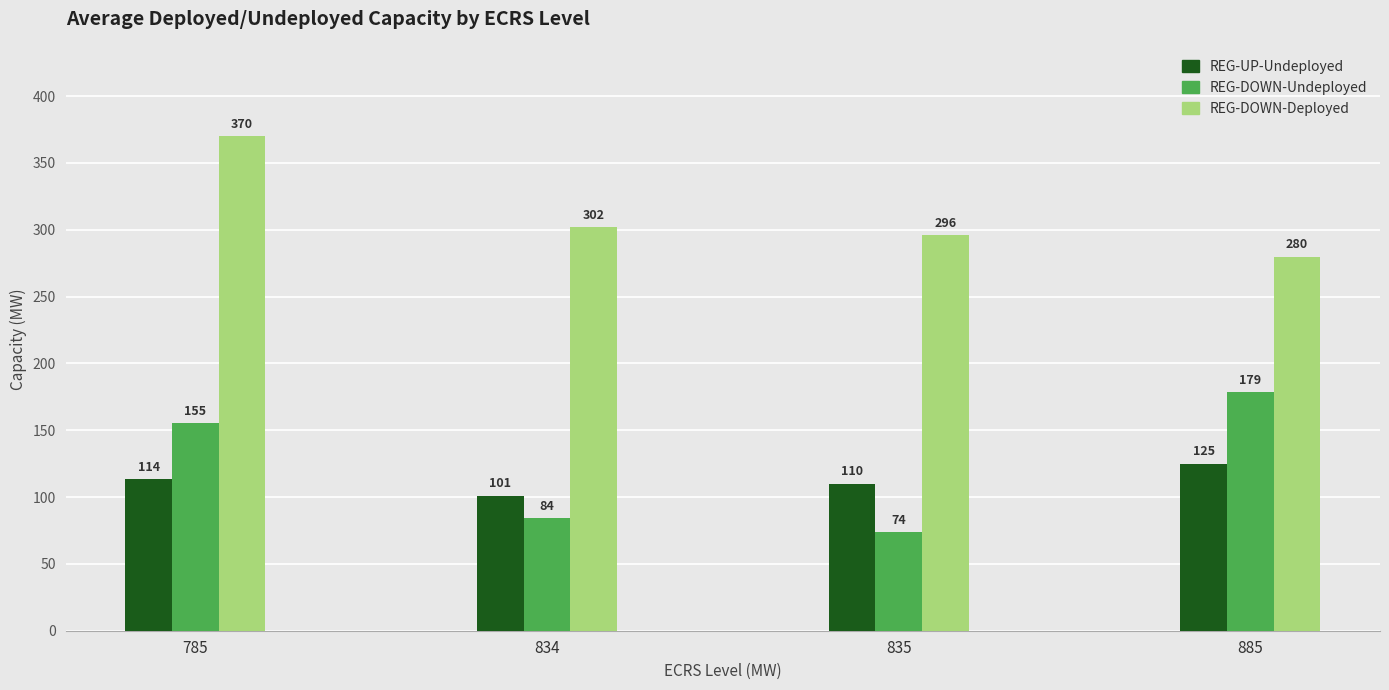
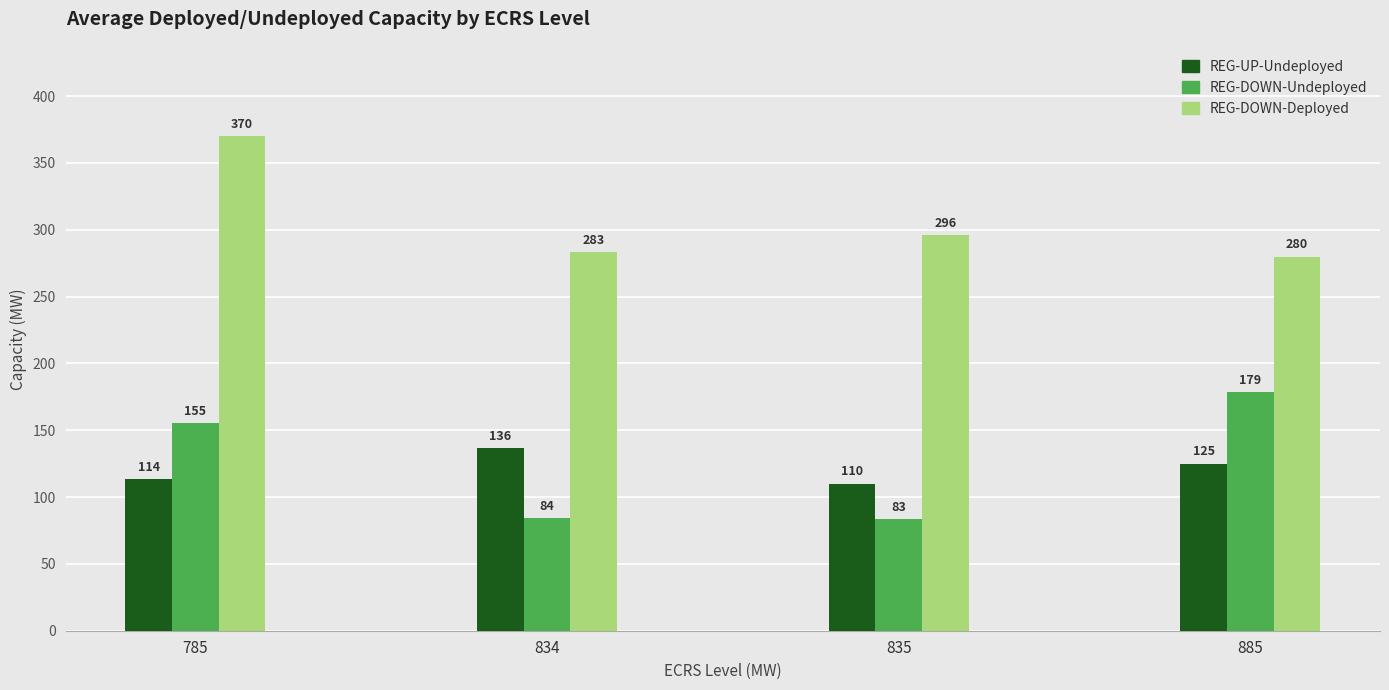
  {
    "REG-UP-Undeployed": {
      "785": 114,
-     "834": 101,
+     "834": 136,
      "835": 110,
      "885": 125
    },
    "REG-DOWN-Undeployed": {
      "785": 155,
      "834": 84,
-     "835": 74,
+     "835": 83,
      "885": 179
    },
    "REG-DOWN-Deployed": {
      "785": 370,
-     "834": 302,
+     "834": 283,
      "835": 296,
      "885": 280
    }
  }
